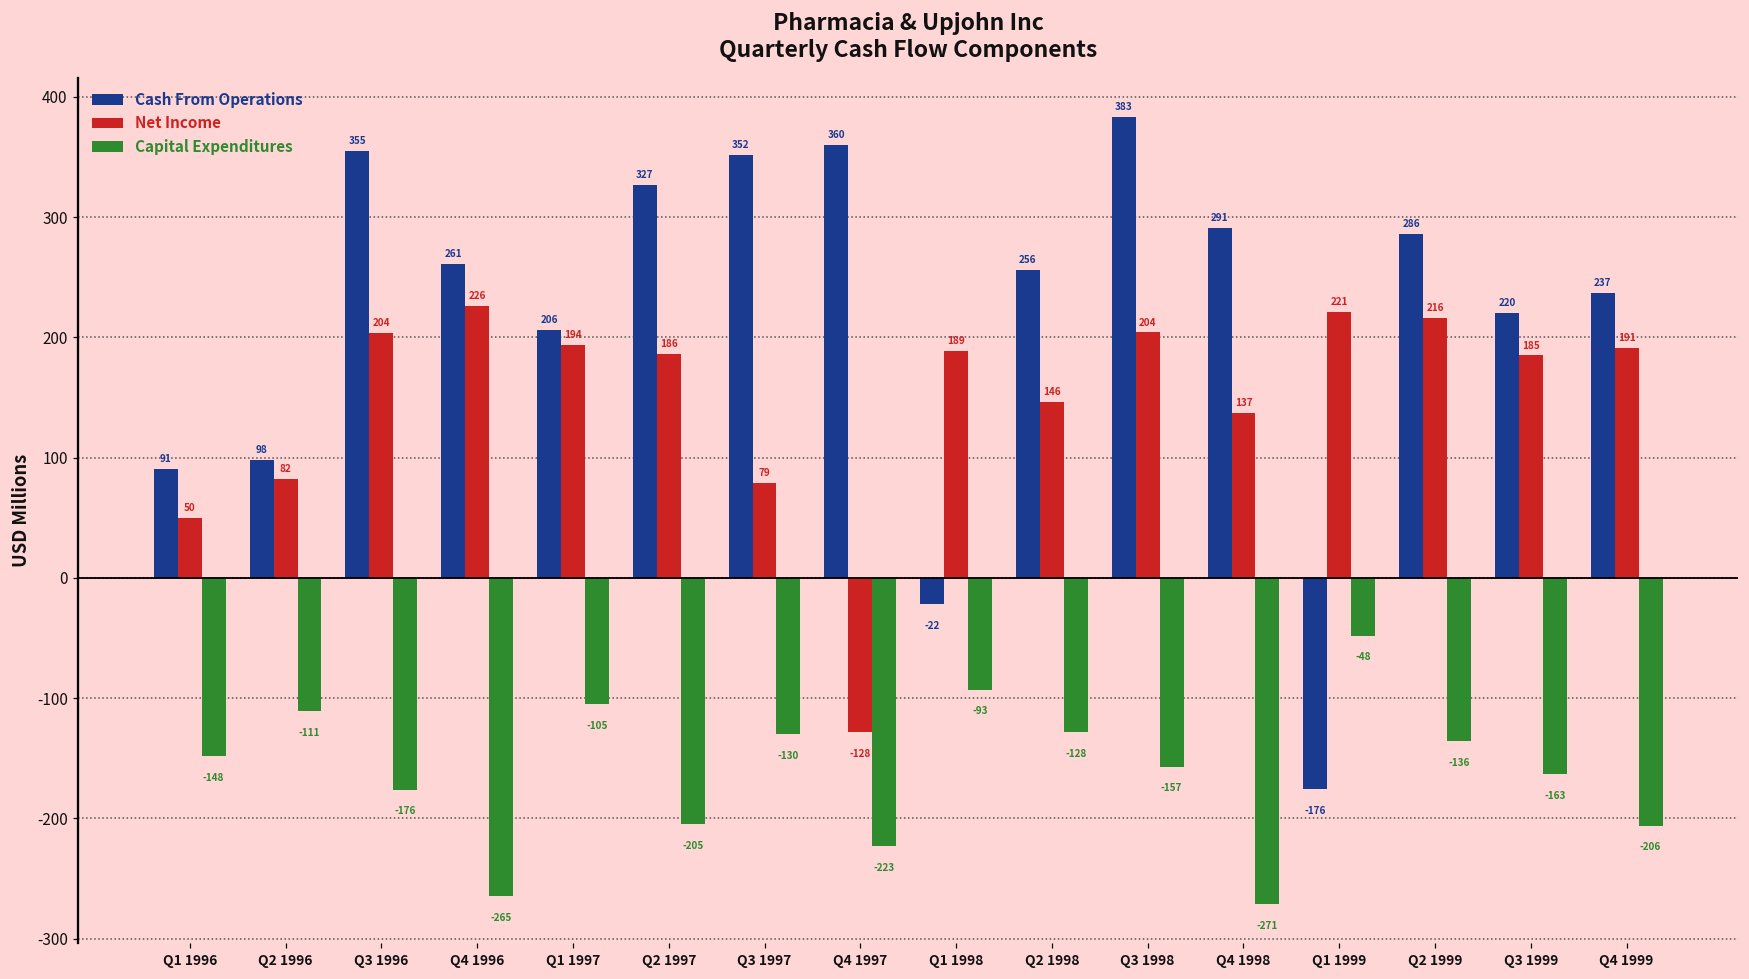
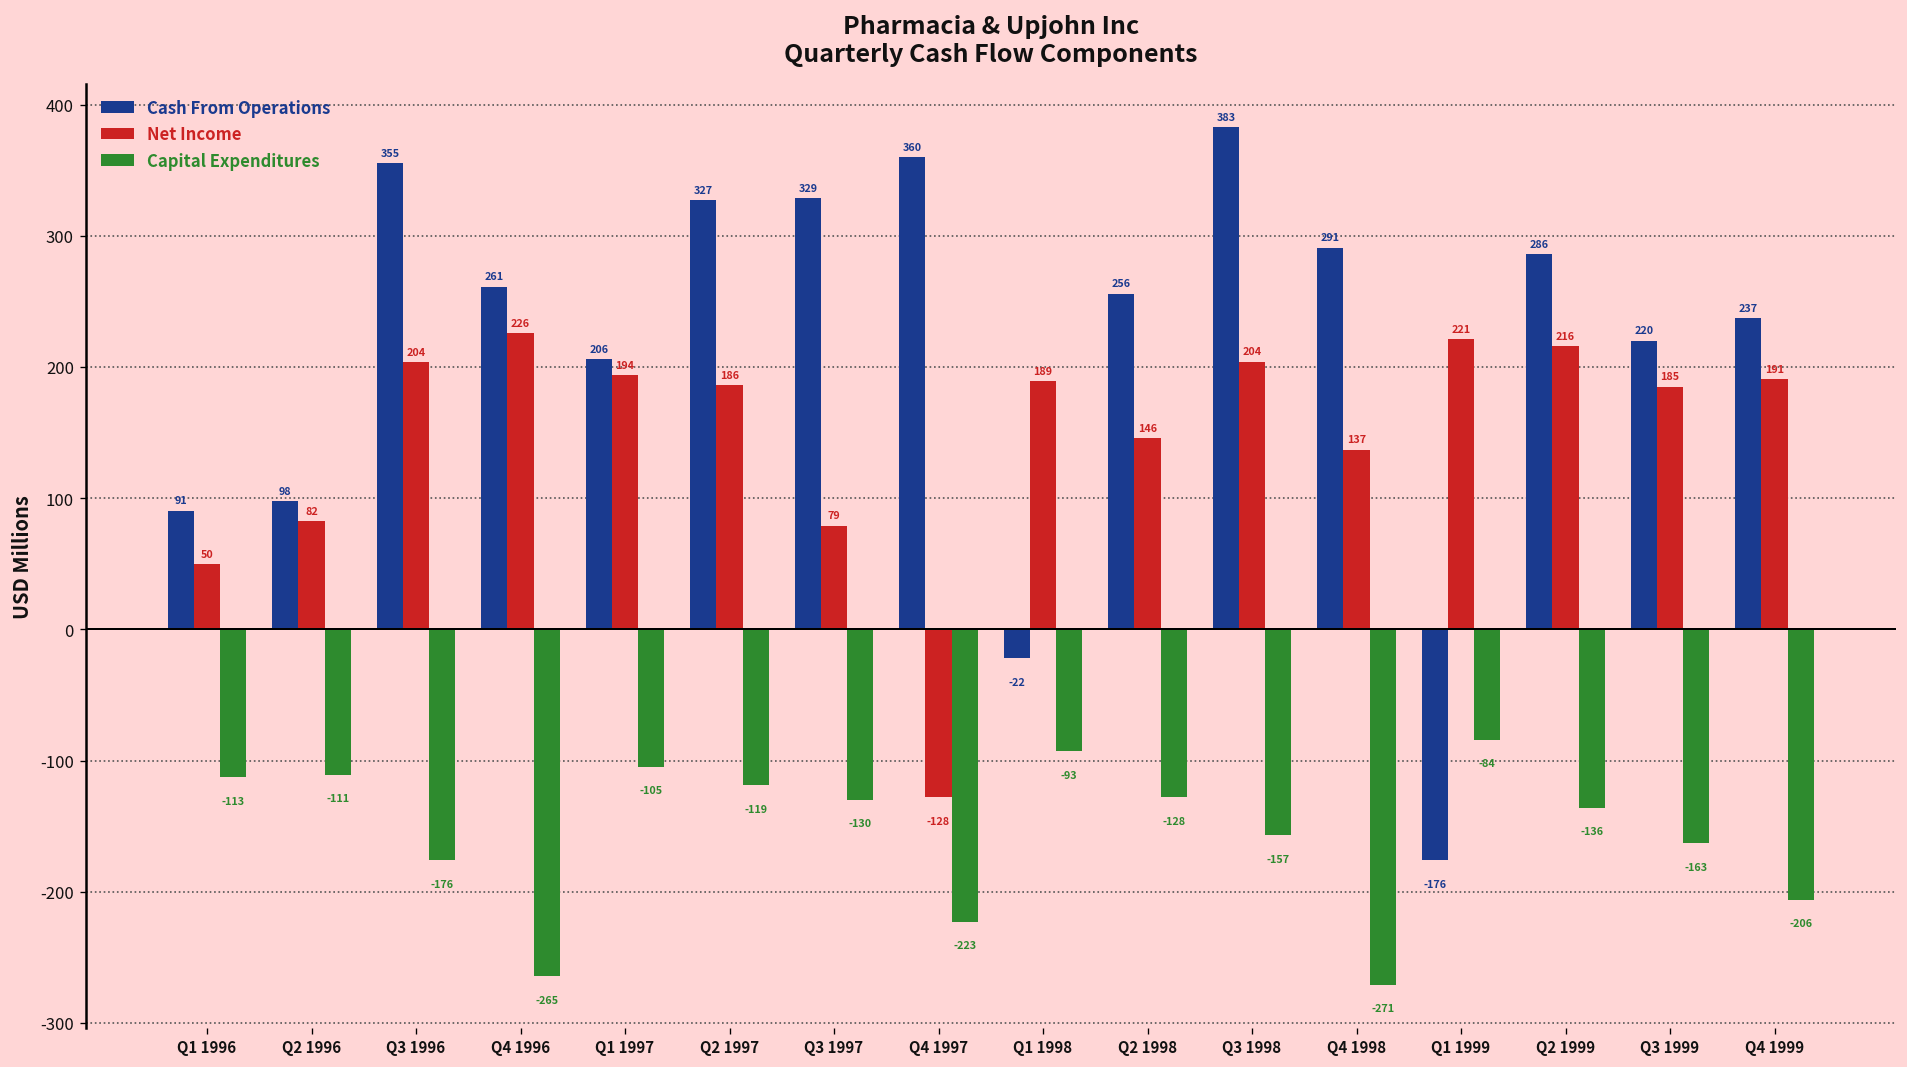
  {
    "Cash From Operations": {
      "Q1 1996": 91,
      "Q2 1996": 98,
      "Q3 1996": 355,
      "Q4 1996": 261,
      "Q1 1997": 206,
      "Q2 1997": 327,
-     "Q3 1997": 352,
+     "Q3 1997": 329,
      "Q4 1997": 360,
      "Q1 1998": -22,
      "Q2 1998": 256,
      "Q3 1998": 383,
      "Q4 1998": 291,
      "Q1 1999": -176,
      "Q2 1999": 286,
      "Q3 1999": 220,
      "Q4 1999": 237
    },
    "Net Income": {
      "Q1 1996": 50,
      "Q2 1996": 82,
      "Q3 1996": 204,
      "Q4 1996": 226,
      "Q1 1997": 194,
      "Q2 1997": 186,
      "Q3 1997": 79,
      "Q4 1997": -128,
      "Q1 1998": 189,
      "Q2 1998": 146,
      "Q3 1998": 204,
      "Q4 1998": 137,
      "Q1 1999": 221,
      "Q2 1999": 216,
      "Q3 1999": 185,
      "Q4 1999": 191
    },
    "Capital Expenditures": {
-     "Q1 1996": -148,
+     "Q1 1996": -113,
      "Q2 1996": -111,
      "Q3 1996": -176,
      "Q4 1996": -265,
      "Q1 1997": -105,
-     "Q2 1997": -205,
+     "Q2 1997": -119,
      "Q3 1997": -130,
      "Q4 1997": -223,
      "Q1 1998": -93,
      "Q2 1998": -128,
      "Q3 1998": -157,
      "Q4 1998": -271,
-     "Q1 1999": -48,
+     "Q1 1999": -84,
      "Q2 1999": -136,
      "Q3 1999": -163,
      "Q4 1999": -206
    }
  }
